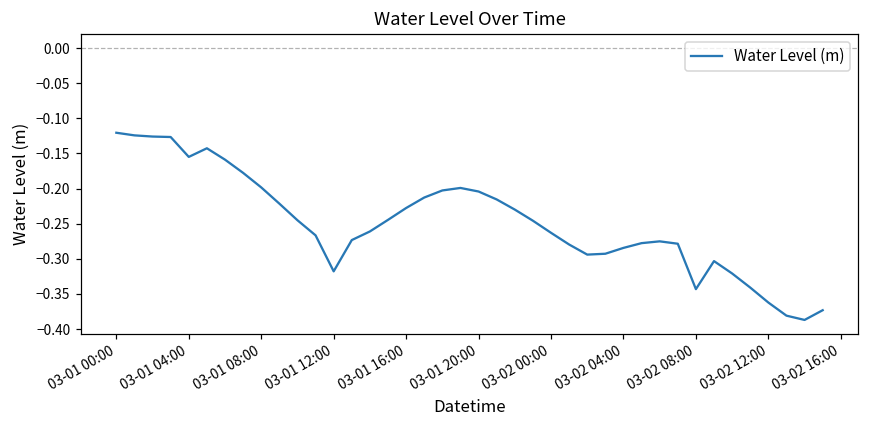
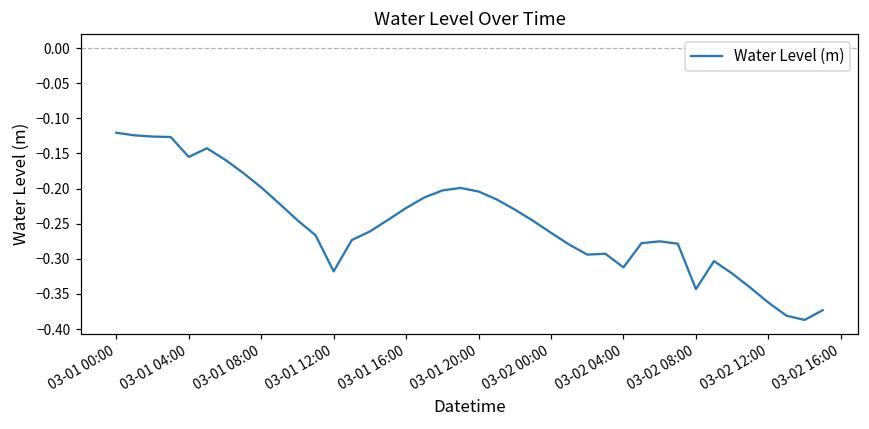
  {
    "03-01 00:00": -0.12,
    "03-01 04:00": -0.15,
    "03-01 08:00": -0.20,
    "03-01 12:00": -0.32,
    "03-01 16:00": -0.23,
    "03-01 20:00": -0.20,
    "03-02 00:00": -0.26,
-   "03-02 04:00": -0.28,
+   "03-02 04:00": -0.31,
    "03-02 08:00": -0.34,
    "03-02 12:00": -0.36
  }
